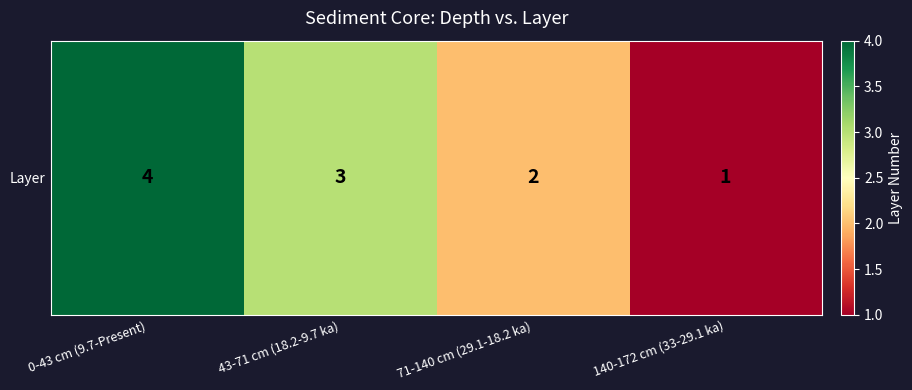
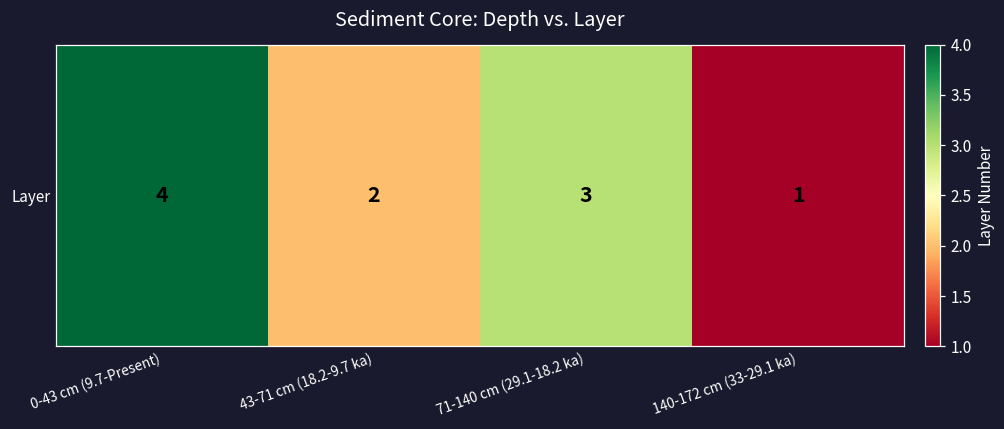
  {
    "Layer": {
      "0-43 cm (9.7-Present)": 4,
-     "43-71 cm (18.2-9.7 ka)": 3,
-     "71-140 cm (29.1-18.2 ka)": 2,
+     "43-71 cm (18.2-9.7 ka)": 2,
+     "71-140 cm (29.1-18.2 ka)": 3,
      "140-172 cm (33-29.1 ka)": 1
    }
  }
